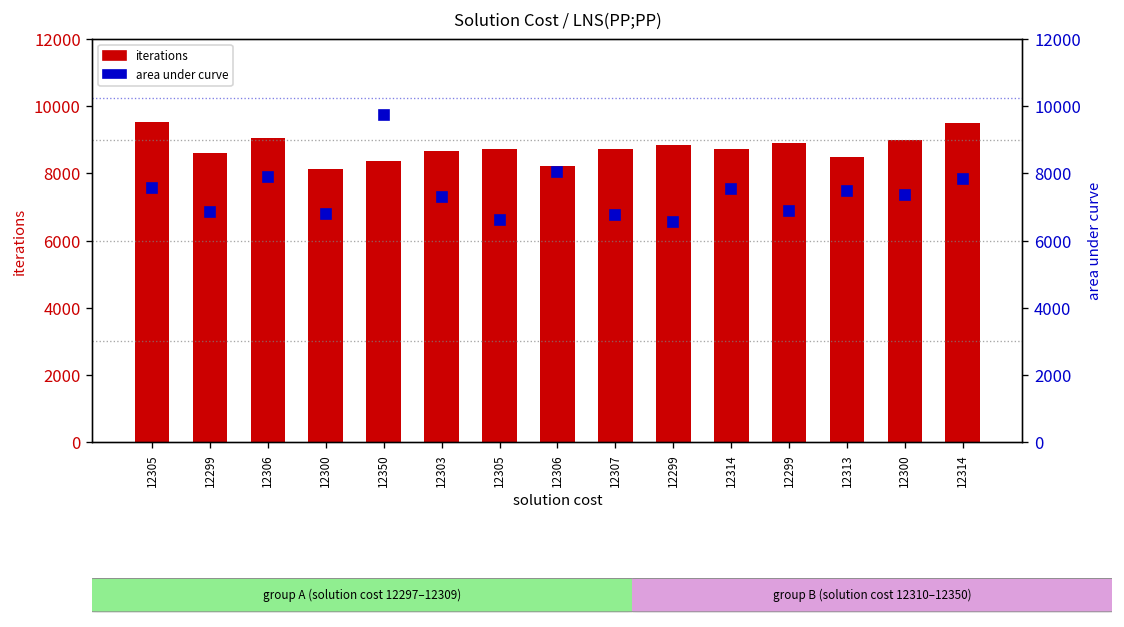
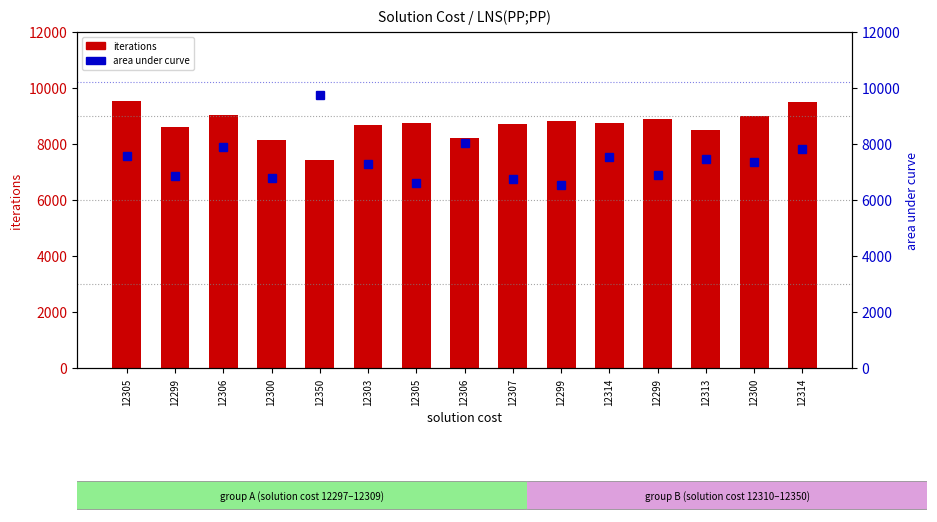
  {
    "iterations": {
-     "12350": 8400,
+     "12350": 7400,
      "12303": 8700,
      "12307": 8700,
      "12313": 8500
    },
    "area under curve": {
      "12350": 9700,
      "12303": 7300,
      "12307": 6800,
      "12313": 7500
    }
  }
